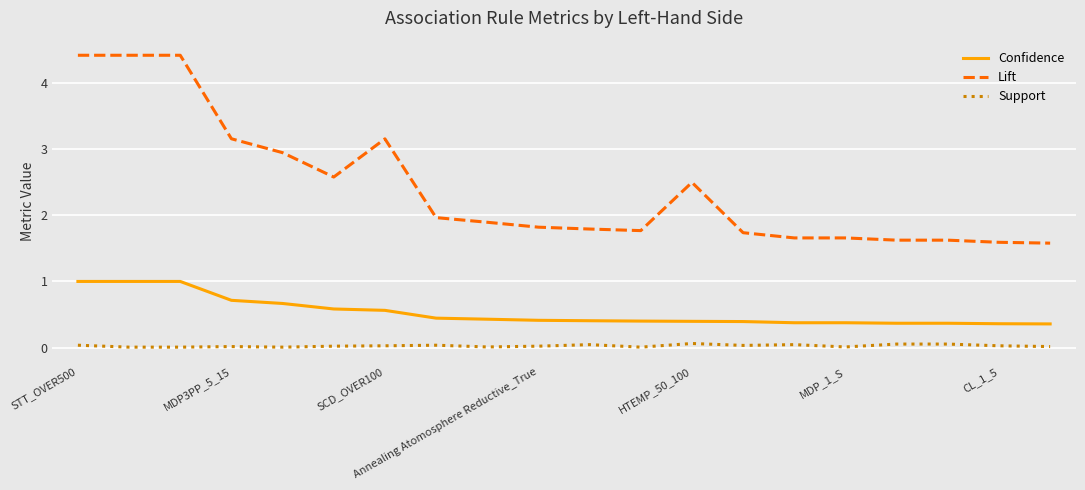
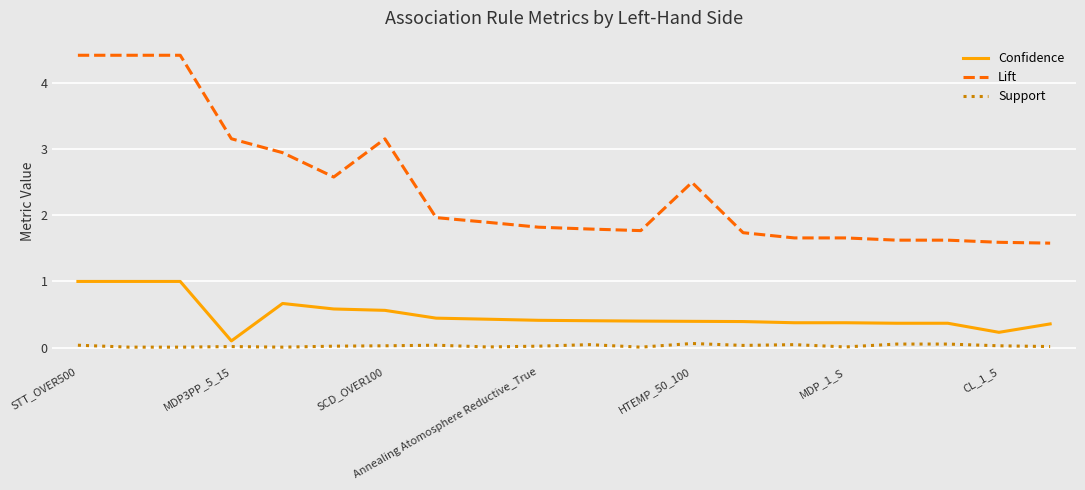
  {
    "Confidence": {
      "STT_OVER500": 1.0,
-     "MDP3PP_5_15": 0.7,
+     "MDP3PP_5_15": 0.1,
      "SCD_OVER100": 0.6,
      "Annealing Atomosphere Reductive_True": 0.4,
      "HTEMP_50_100": 0.4,
      "MDP_1_S": 0.4,
-     "CL_1_5": 0.4
+     "CL_1_5": 0.2
    }
  }
